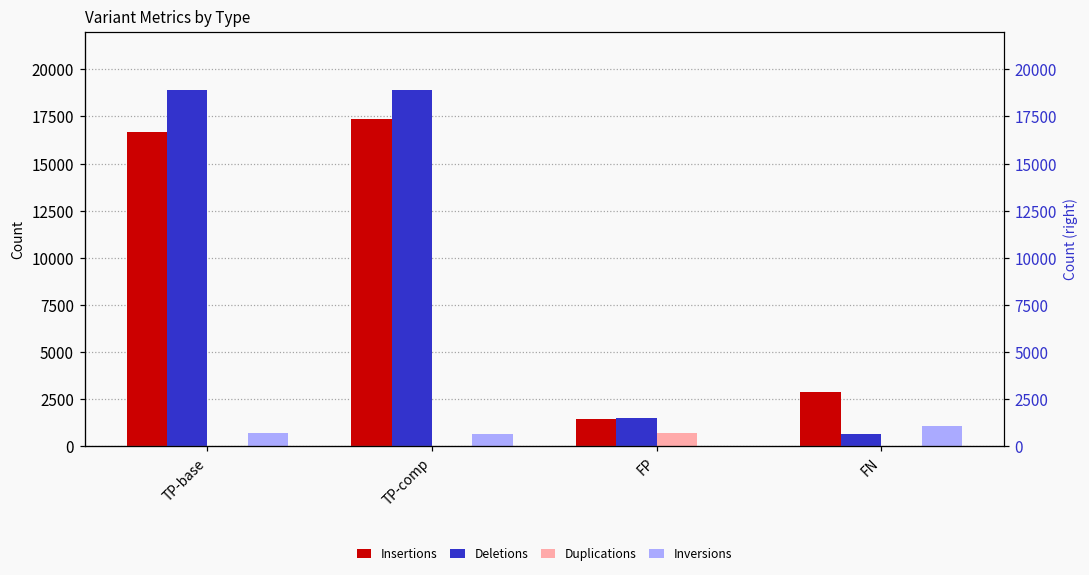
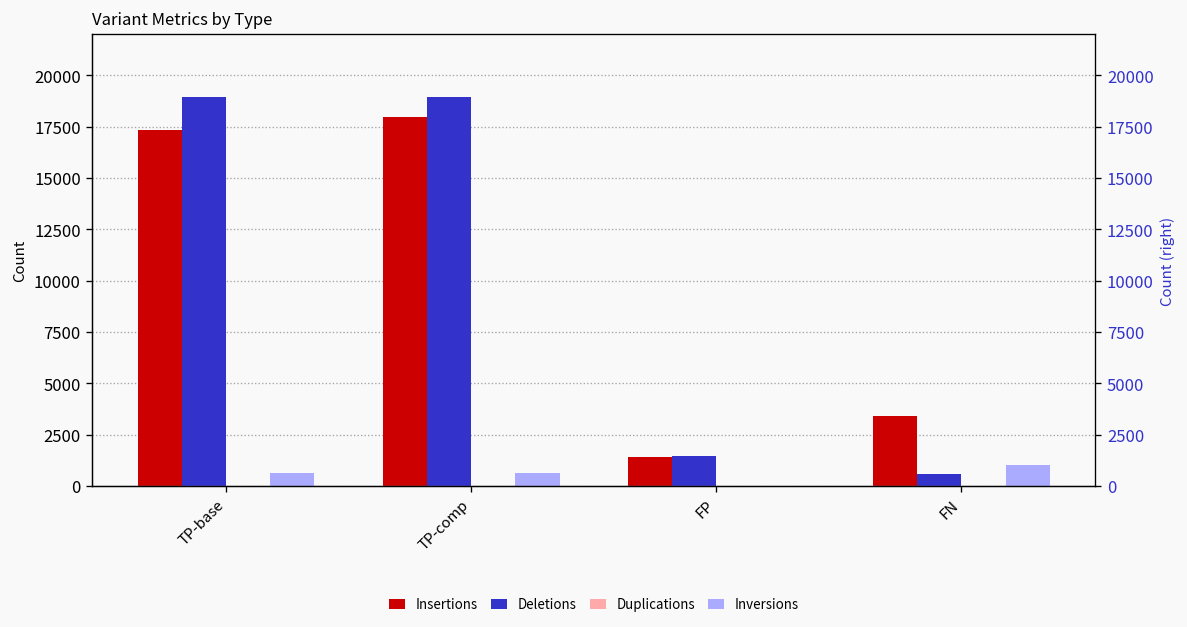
  {
    "Insertions": {
-     "TP-base": 16700,
-     "TP-comp": 17300,
+     "TP-base": 17300,
+     "TP-comp": 18000,
      "FP": 1400,
-     "FN": 2900
+     "FN": 3400
    },
    "Deletions": {
      "TP-base": 18900,
      "TP-comp": 18900,
      "FP": 1500,
      "FN": 600
    },
    "Duplications": {
-     "FP": 700
+     "FP": 0
    },
    "Inversions": {
      "TP-base": 700,
      "TP-comp": 600,
      "FN": 1000
    }
  }
